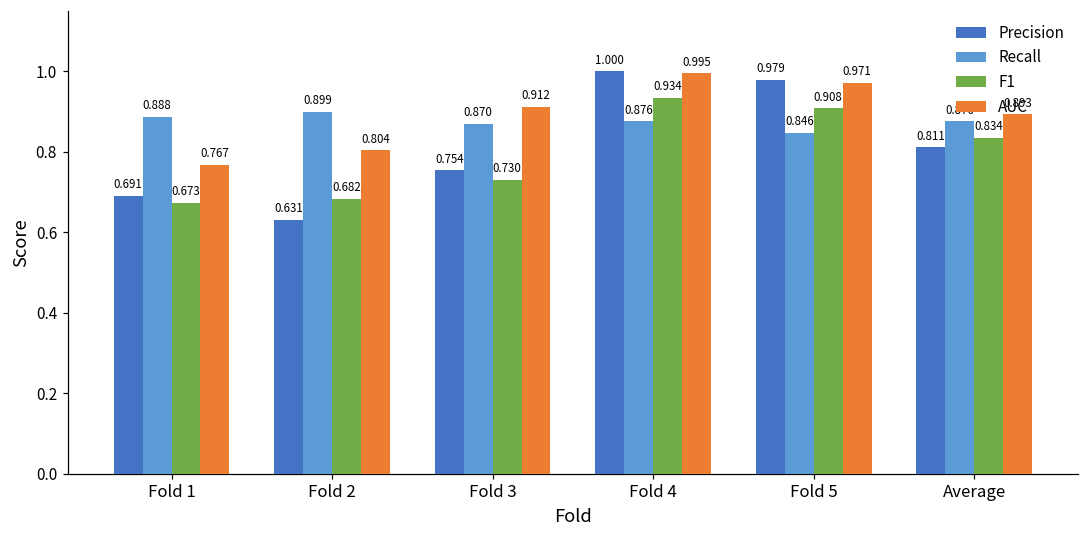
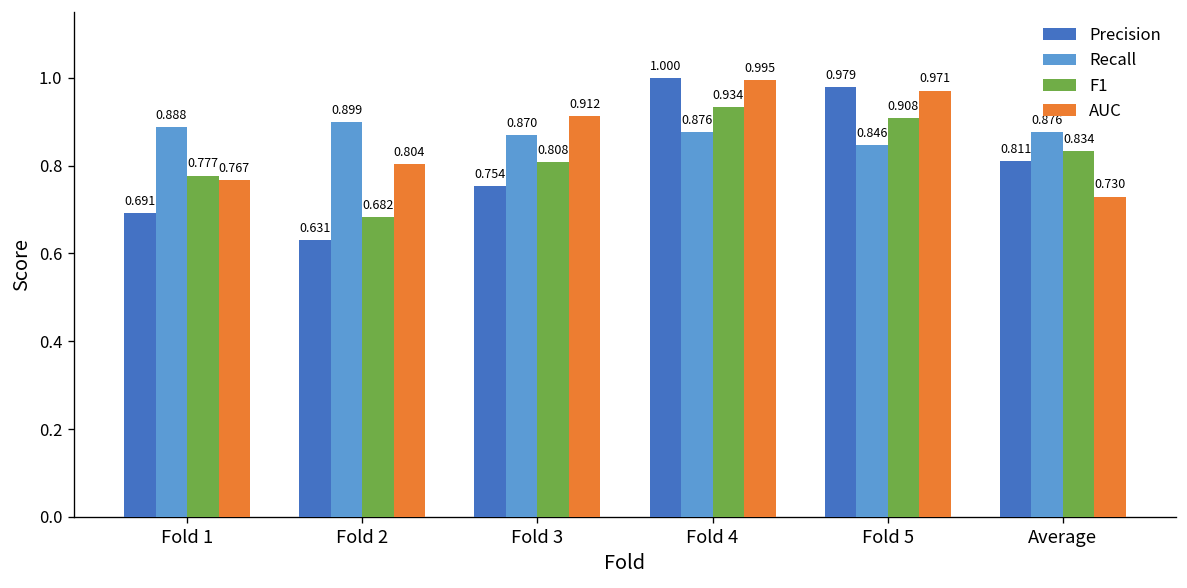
  {
    "F1": {
-     "Fold 1": 0.673,
+     "Fold 1": 0.777,
      "Fold 2": 0.682,
-     "Fold 3": 0.730,
+     "Fold 3": 0.808,
      "Fold 4": 0.934,
      "Fold 5": 0.908,
      "Average": 0.834
    },
    "AUC": {
      "Fold 1": 0.767,
      "Fold 2": 0.804,
      "Fold 3": 0.912,
      "Fold 4": 0.995,
      "Fold 5": 0.971,
-     "Average": 0.893
+     "Average": 0.730
    }
  }
